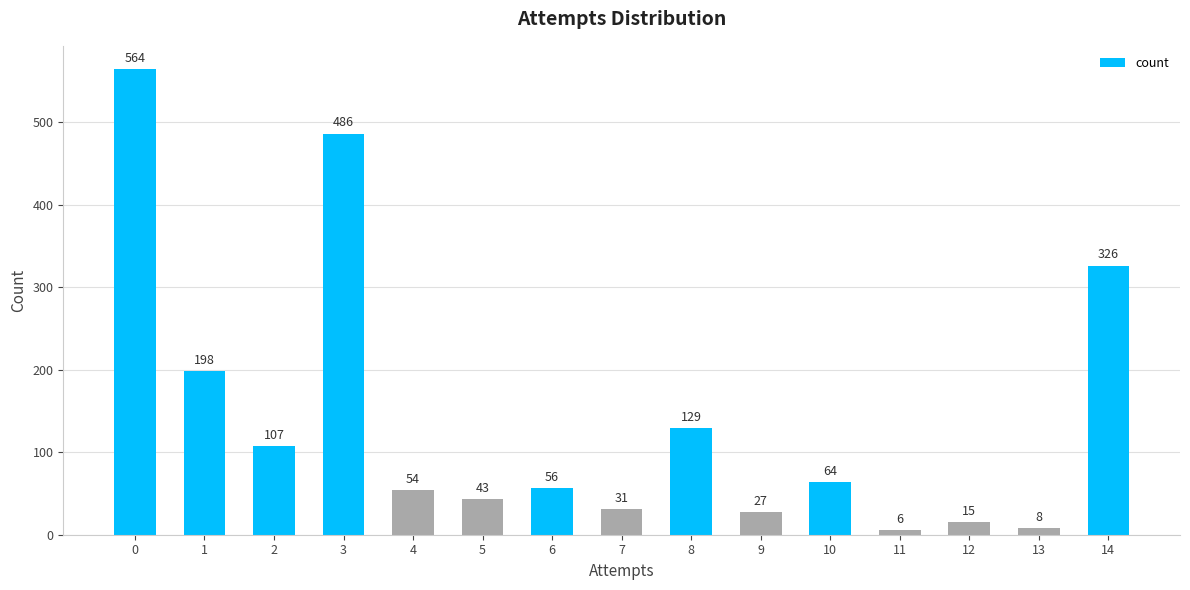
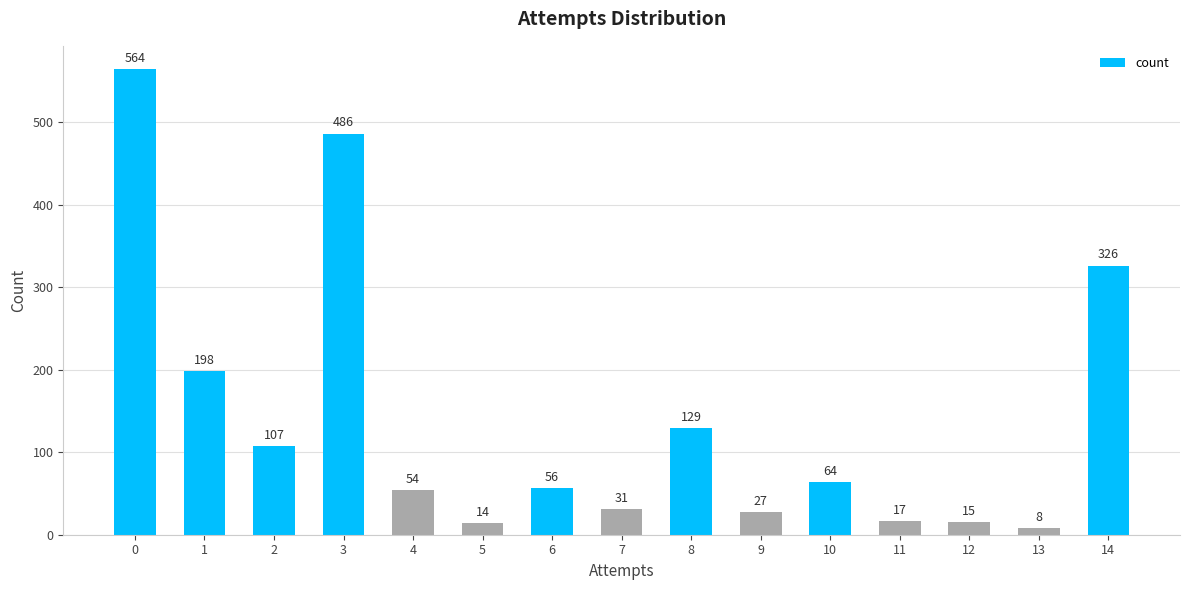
  {
    "0": 564,
    "1": 198,
    "2": 107,
    "3": 486,
    "4": 54,
-   "5": 43,
+   "5": 14,
    "6": 56,
    "7": 31,
    "8": 129,
    "9": 27,
    "10": 64,
-   "11": 6,
+   "11": 17,
    "12": 15,
    "13": 8,
    "14": 326
  }
